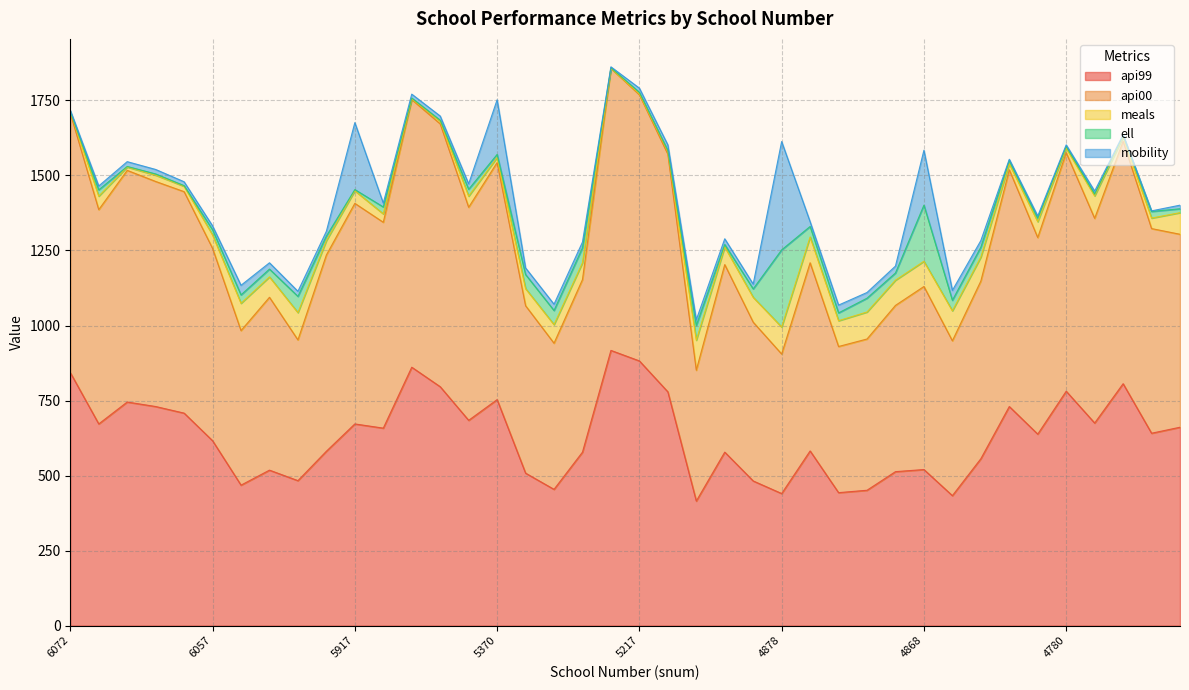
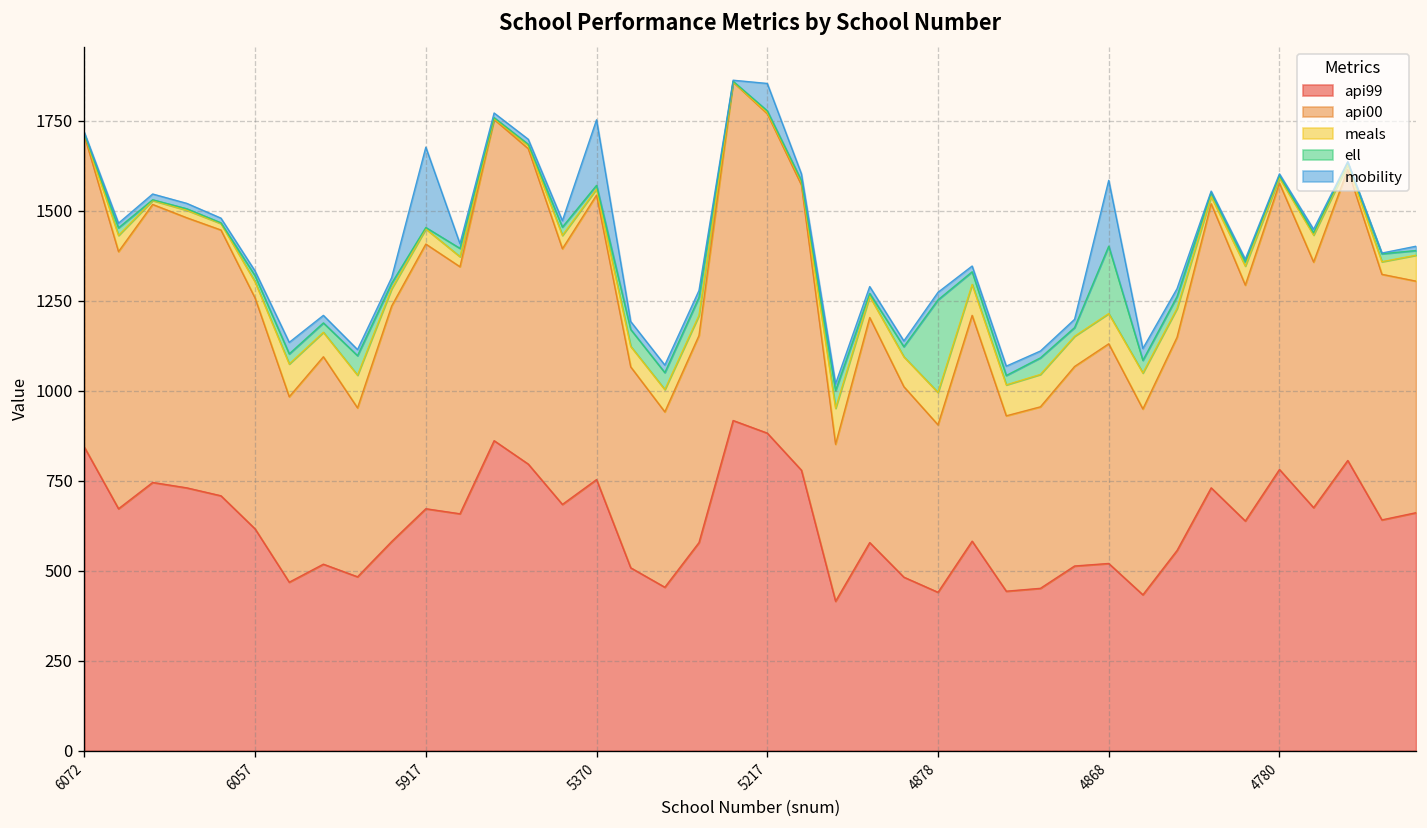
  {
    "ell": {
      "6057": 20,
      "5370": 10,
      "4878": 260,
      "4868": 190
    },
    "mobility": {
      "6057": 10,
      "5917": 220,
      "5370": 180,
-     "5217": 10,
-     "4878": 360,
+     "5217": 80,
+     "4878": 20,
      "4868": 180
    }
  }
